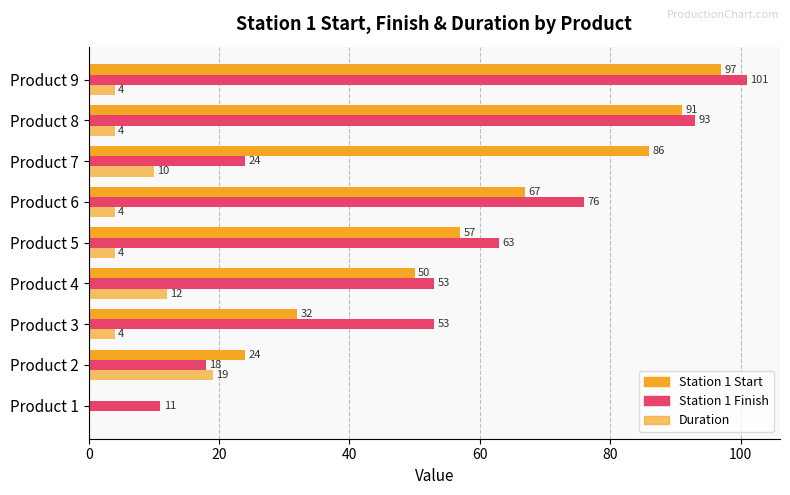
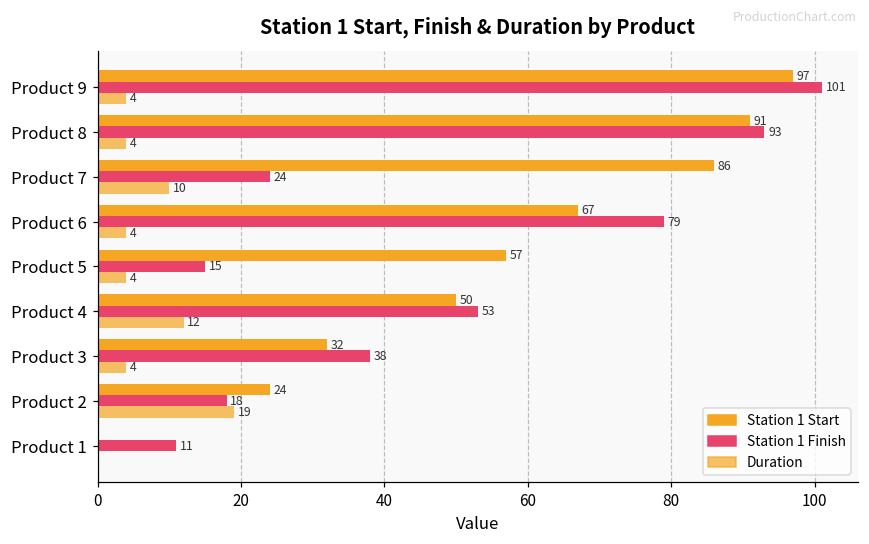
  {
    "Station 1 Finish": {
      "Product 9": 101,
      "Product 8": 93,
      "Product 7": 24,
-     "Product 6": 76,
-     "Product 5": 63,
+     "Product 6": 79,
+     "Product 5": 15,
      "Product 4": 53,
-     "Product 3": 53,
+     "Product 3": 38,
      "Product 2": 18,
      "Product 1": 11
    }
  }
